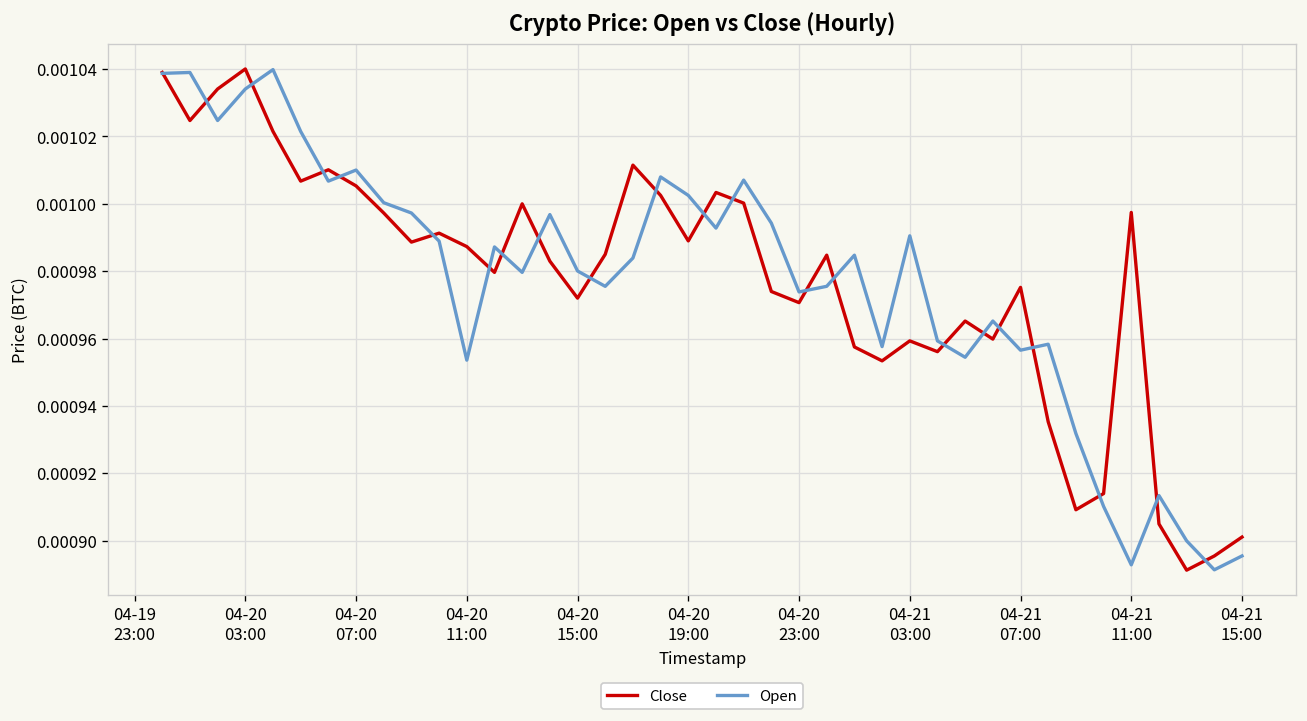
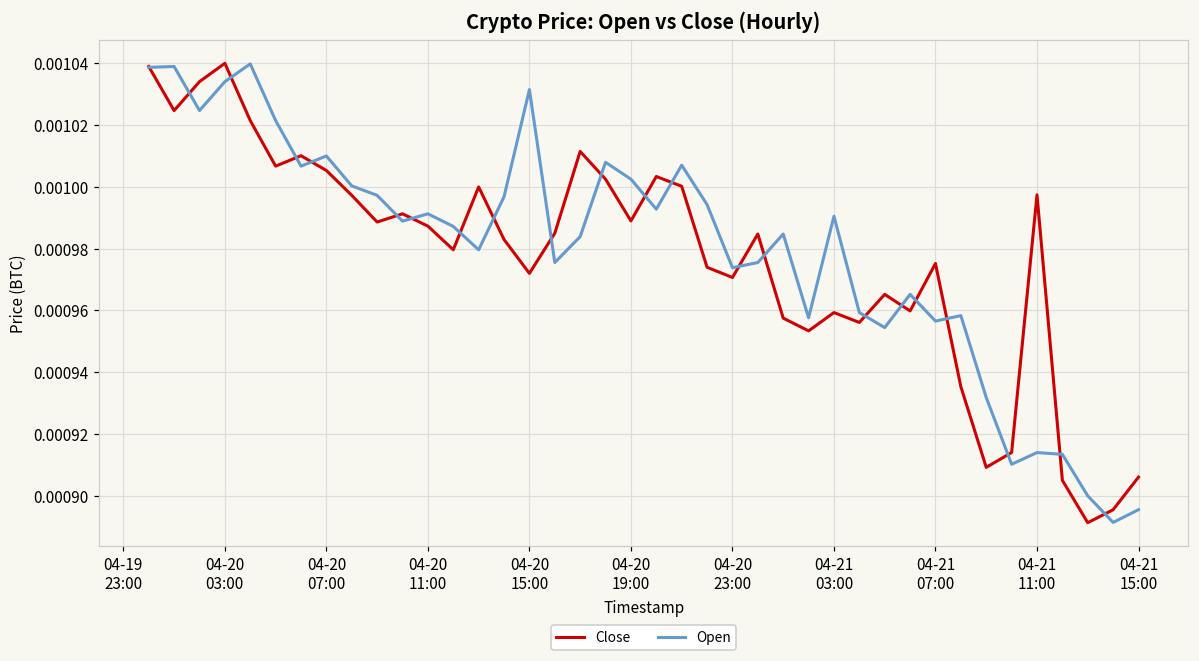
  {
    "Close": {
      "04-20 03:00": 0.001040,
      "04-20 07:00": 0.001005,
      "04-20 11:00": 0.000987,
      "04-20 15:00": 0.000972,
      "04-20 19:00": 0.000989,
      "04-20 23:00": 0.000971,
      "04-21 03:00": 0.000959,
      "04-21 07:00": 0.000975,
      "04-21 11:00": 0.000997,
-     "04-21 15:00": 0.000901
+     "04-21 15:00": 0.000906
    },
    "Open": {
      "04-20 03:00": 0.001034,
      "04-20 07:00": 0.001010,
-     "04-20 11:00": 0.000954,
-     "04-20 15:00": 0.000980,
+     "04-20 11:00": 0.000991,
+     "04-20 15:00": 0.001032,
      "04-20 19:00": 0.001003,
      "04-20 23:00": 0.000974,
      "04-21 03:00": 0.000991,
      "04-21 07:00": 0.000957,
-     "04-21 11:00": 0.000893,
+     "04-21 11:00": 0.000914,
      "04-21 15:00": 0.000895
    }
  }
